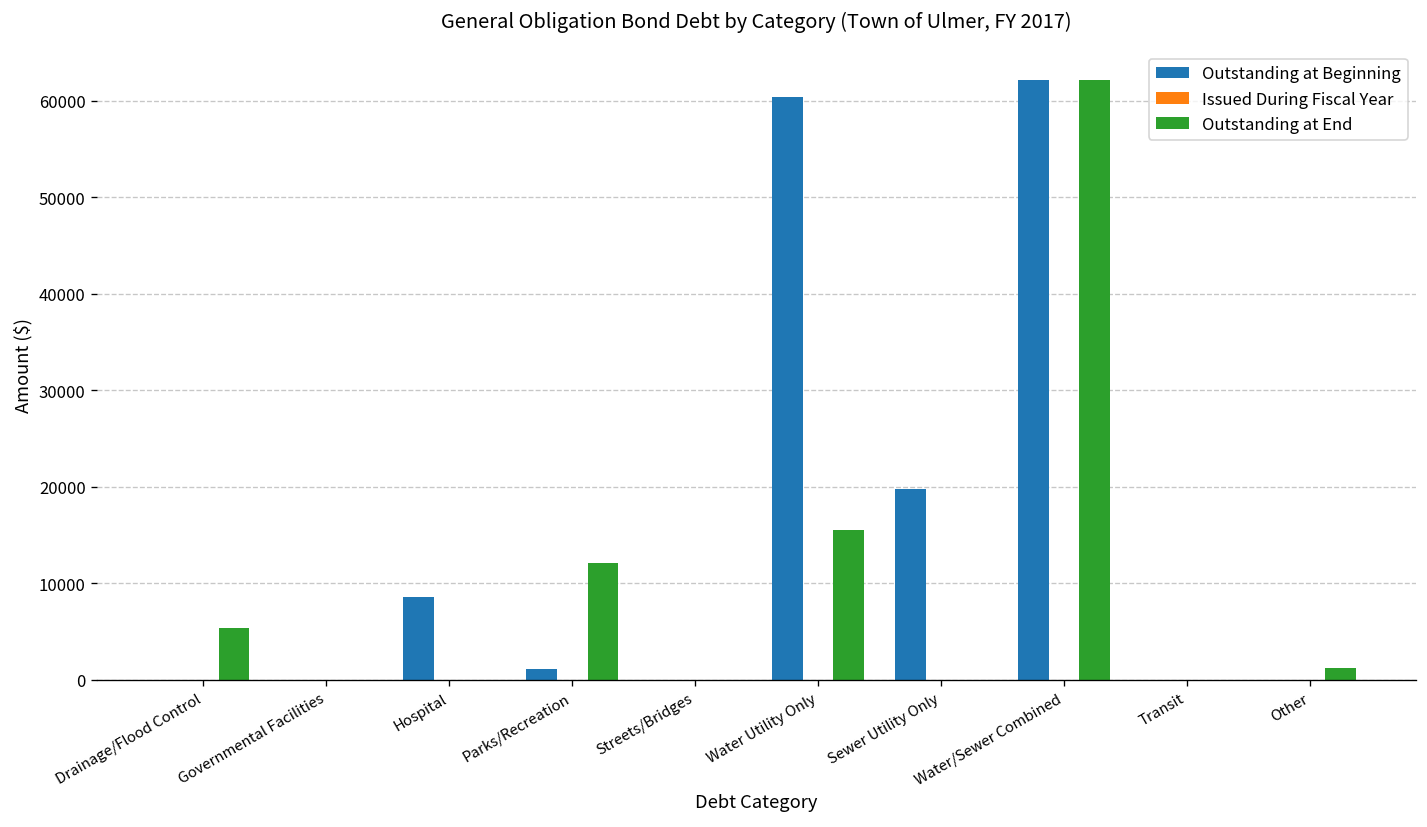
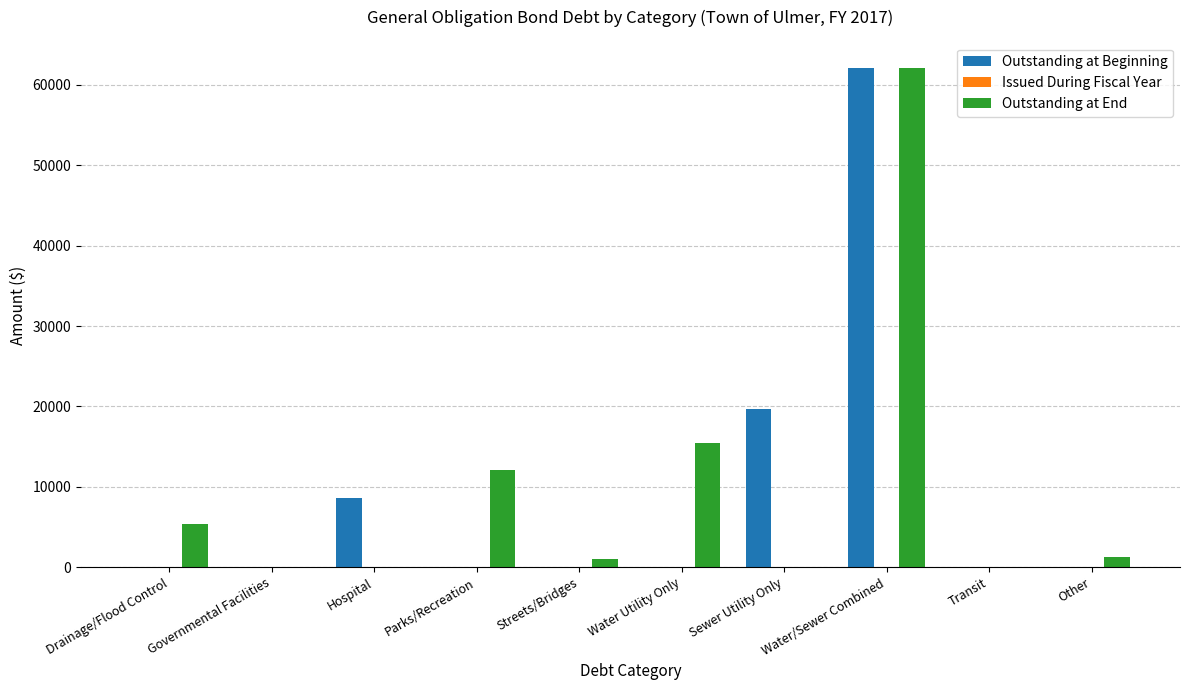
  {
    "Outstanding at Beginning": {
      "Drainage/Flood Control": 0,
      "Governmental Facilities": 0,
      "Hospital": 9000,
-     "Parks/Recreation": 1000,
+     "Parks/Recreation": 0,
      "Streets/Bridges": 0,
-     "Water Utility Only": 60000,
+     "Water Utility Only": 0,
      "Sewer Utility Only": 20000,
      "Water/Sewer Combined": 62000,
      "Transit": 0,
      "Other": 0
    },
    "Issued During Fiscal Year": {
      "Drainage/Flood Control": 0,
      "Governmental Facilities": 0,
      "Hospital": 0,
      "Parks/Recreation": 0,
      "Streets/Bridges": 0,
      "Water Utility Only": 0,
      "Sewer Utility Only": 0,
      "Water/Sewer Combined": 0,
      "Transit": 0,
      "Other": 0
    },
    "Outstanding at End": {
      "Drainage/Flood Control": 5000,
      "Governmental Facilities": 0,
      "Hospital": 0,
      "Parks/Recreation": 12000,
-     "Streets/Bridges": 0,
+     "Streets/Bridges": 1000,
      "Water Utility Only": 15000,
      "Sewer Utility Only": 0,
      "Water/Sewer Combined": 62000,
      "Transit": 0,
      "Other": 1000
    }
  }
